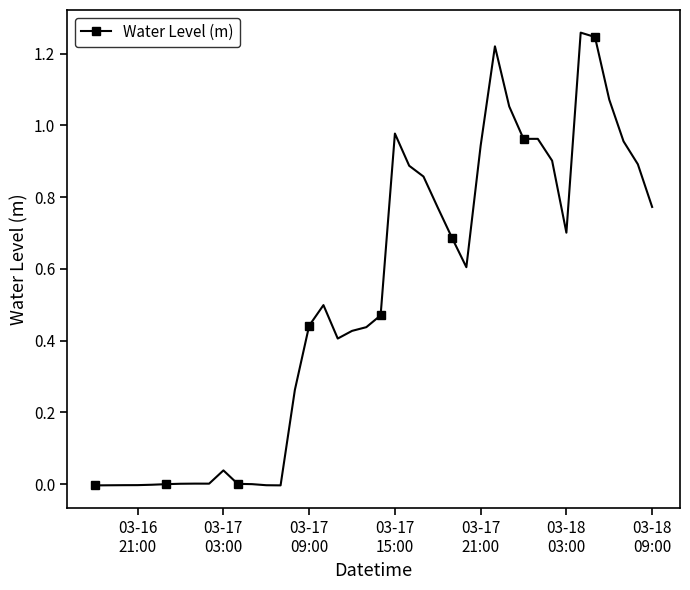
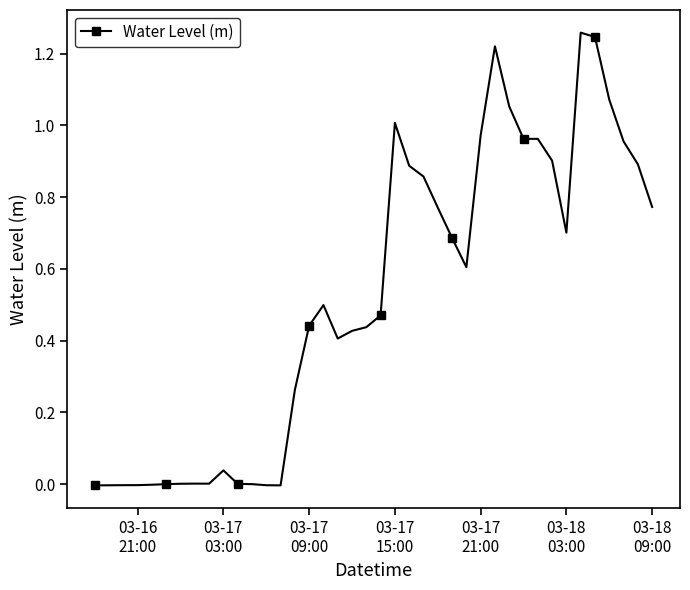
  {
    "03-16 21:00": 0.00,
    "03-17 03:00": 0.04,
    "03-17 09:00": 0.44,
-   "03-17 15:00": 0.98,
-   "03-17 21:00": 0.94,
+   "03-17 15:00": 1.01,
+   "03-17 21:00": 0.97,
    "03-18 03:00": 0.70,
    "03-18 09:00": 0.77
  }
